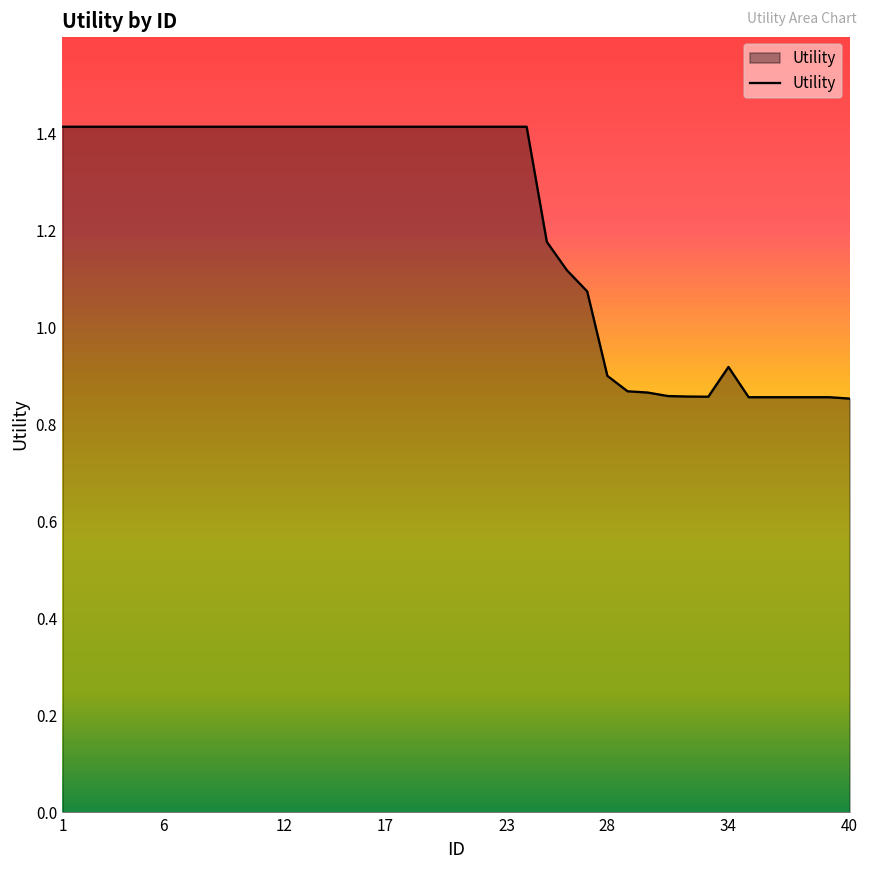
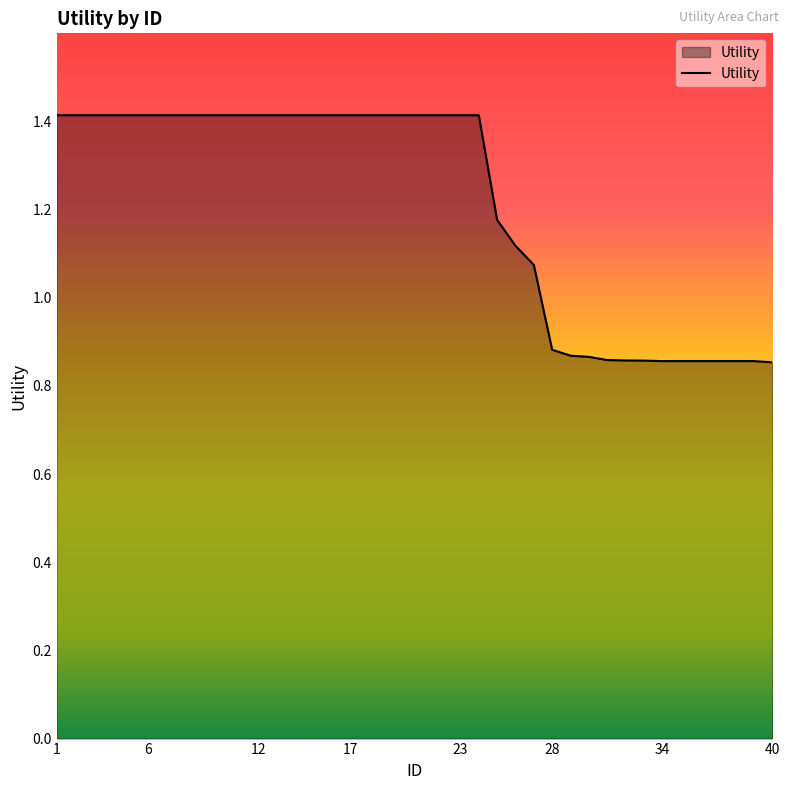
  {
    "1": 1.41,
    "6": 1.41,
    "12": 1.41,
    "17": 1.41,
    "23": 1.41,
-   "28": 0.90,
-   "34": 0.92,
+   "28": 0.88,
+   "34": 0.86,
    "40": 0.85
  }
